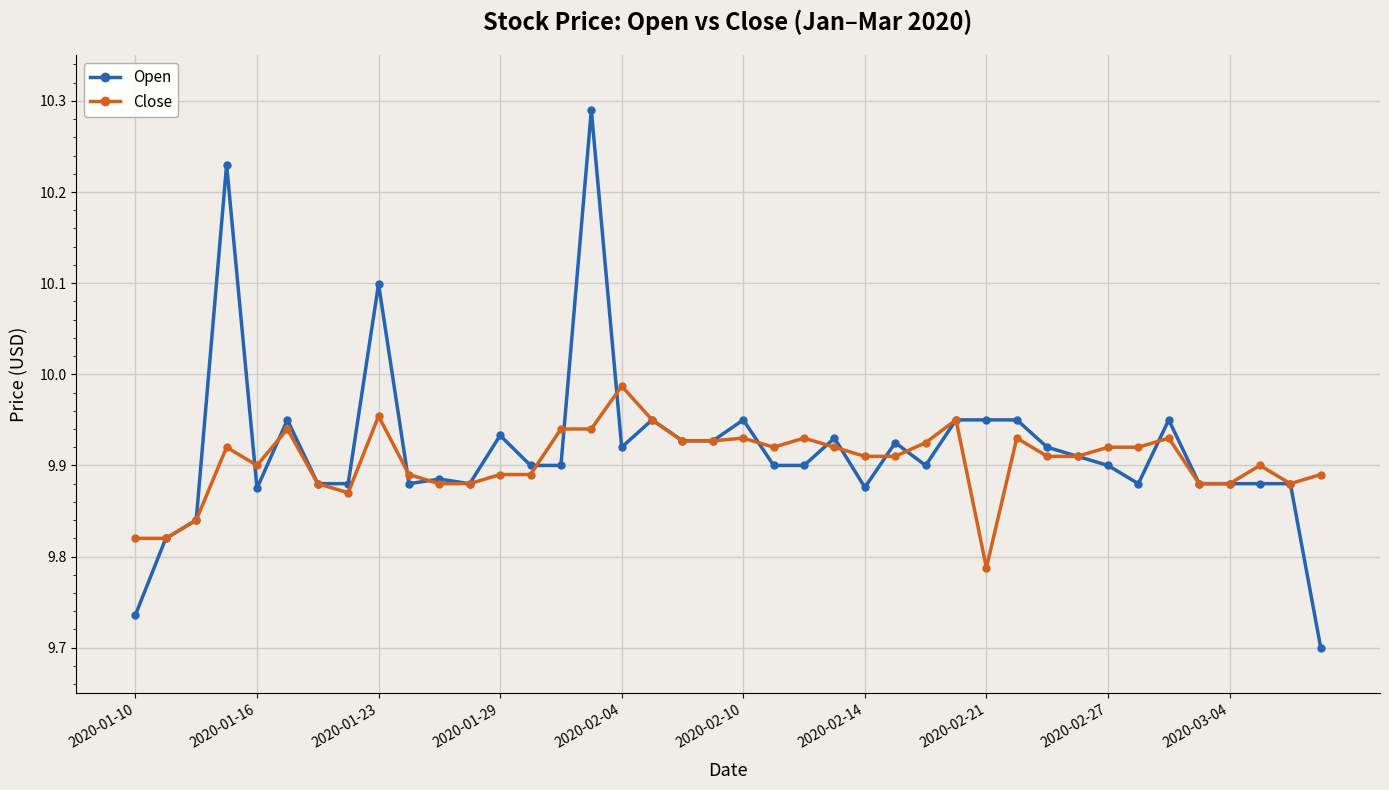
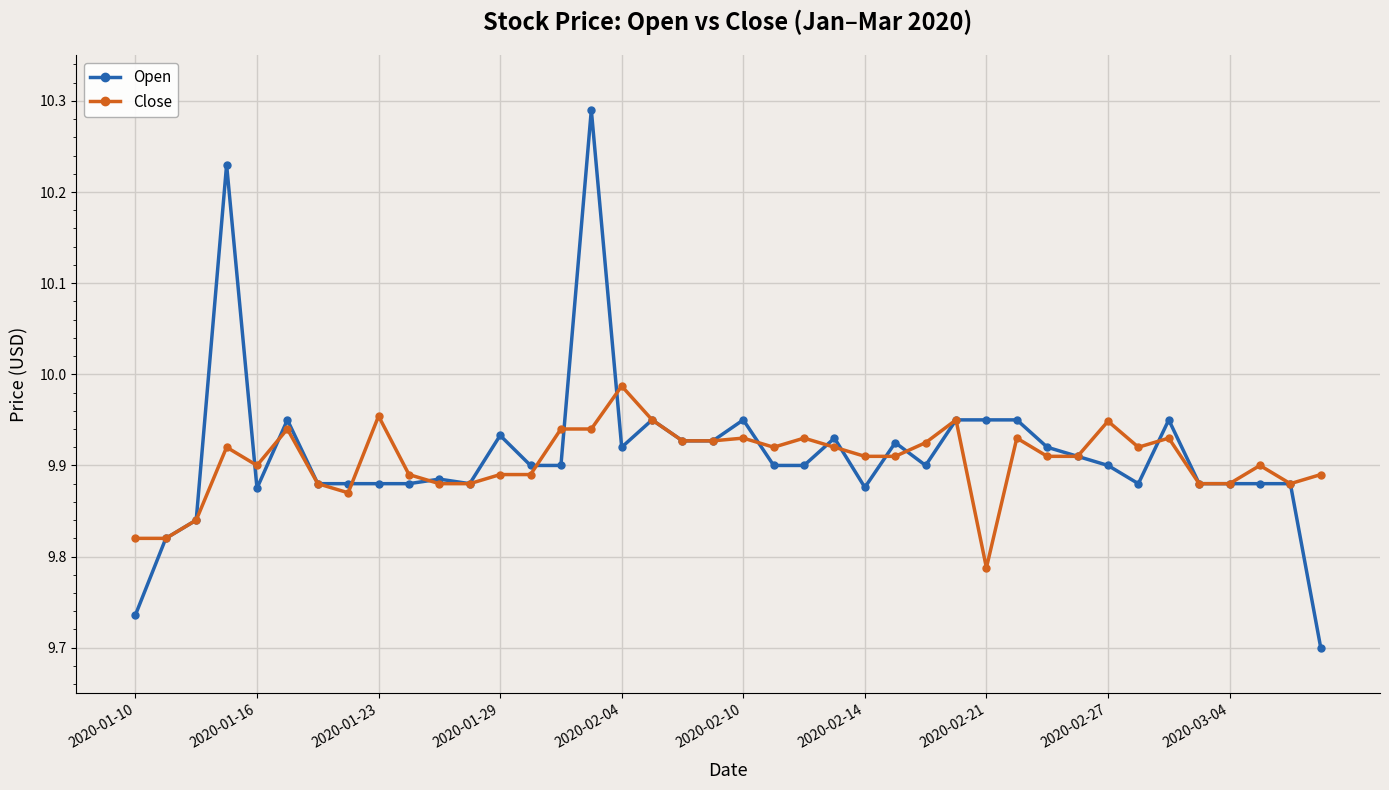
  {
    "Open": {
      "2020-01-10": 9.74,
      "2020-01-16": 9.88,
-     "2020-01-23": 10.10,
+     "2020-01-23": 9.88,
      "2020-01-29": 9.93,
      "2020-02-04": 9.92,
      "2020-02-10": 9.95,
      "2020-02-14": 9.88,
      "2020-02-21": 9.95,
      "2020-02-27": 9.90
    },
    "Close": {
      "2020-01-10": 9.82,
      "2020-01-16": 9.90,
      "2020-01-23": 9.95,
      "2020-01-29": 9.89,
      "2020-02-04": 9.99,
      "2020-02-10": 9.93,
      "2020-02-14": 9.91,
      "2020-02-21": 9.79,
-     "2020-02-27": 9.92
+     "2020-02-27": 9.95
    }
  }
